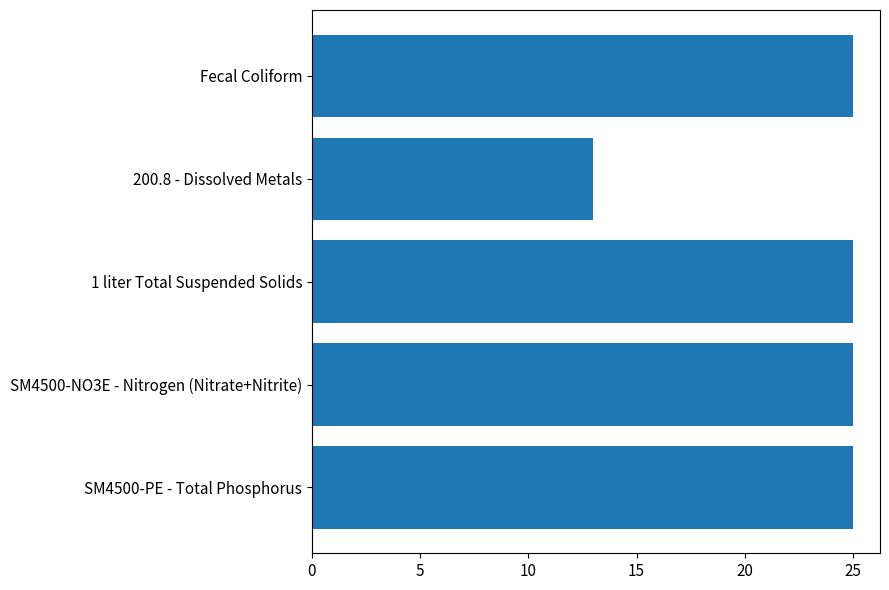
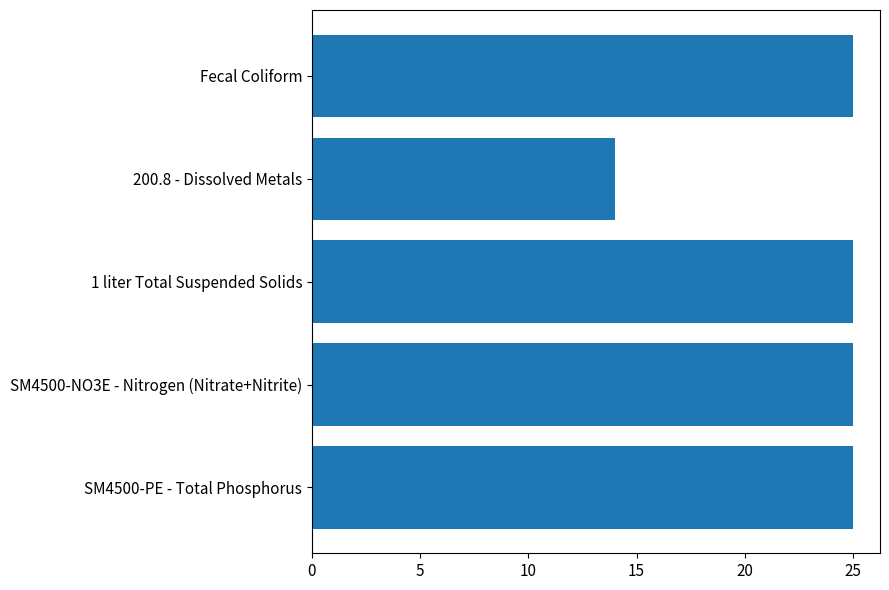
  {
    "Fecal Coliform": 25,
-   "200.8 - Dissolved Metals": 13,
+   "200.8 - Dissolved Metals": 14,
    "1 liter Total Suspended Solids": 25,
    "SM4500-NO3E - Nitrogen (Nitrate+Nitrite)": 25,
    "SM4500-PE - Total Phosphorus": 25
  }
